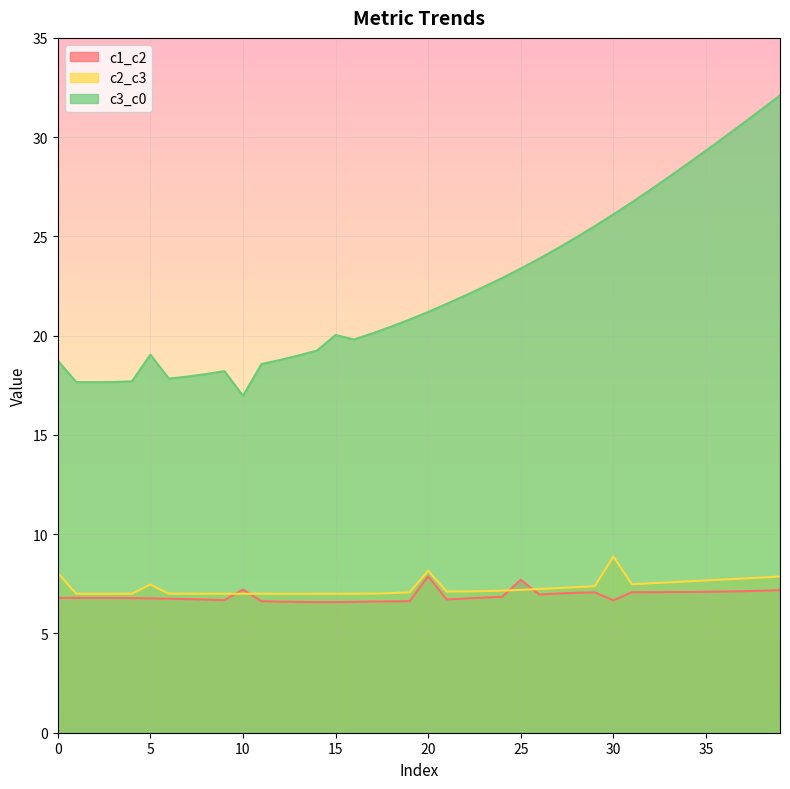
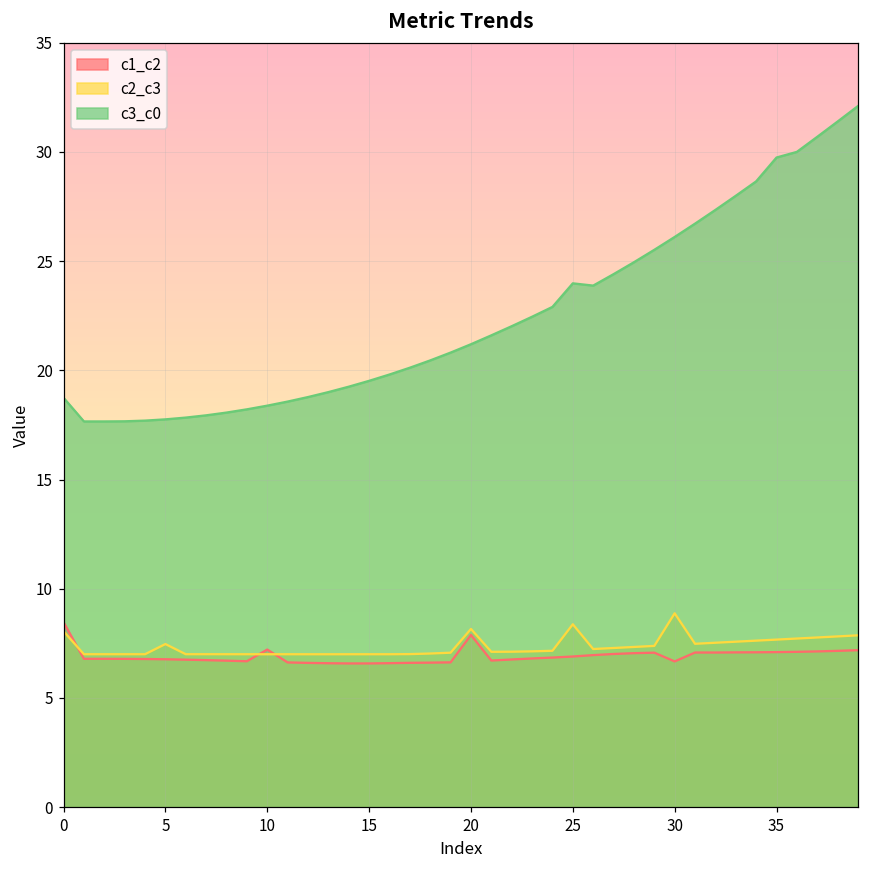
  {
    "c1_c2": {
-     "0": 6.8,
+     "0": 8.5,
      "5": 6.8,
      "10": 7.2,
      "15": 6.6,
      "20": 7.9,
-     "25": 7.7,
+     "25": 6.9,
      "30": 6.7,
      "35": 7.1
    },
    "c2_c3": {
      "0": 8.1,
      "5": 7.5,
      "10": 7.0,
      "15": 7.0,
      "20": 8.2,
-     "25": 7.2,
+     "25": 8.4,
      "30": 8.9,
      "35": 7.7
    },
    "c3_c0": {
      "0": 18.7,
-     "5": 19.0,
-     "10": 17.0,
-     "15": 20.0,
+     "5": 17.8,
+     "10": 18.4,
+     "15": 19.5,
      "20": 21.2,
-     "25": 23.4,
+     "25": 24.0,
      "30": 26.1,
-     "35": 29.3
+     "35": 29.7
    }
  }
